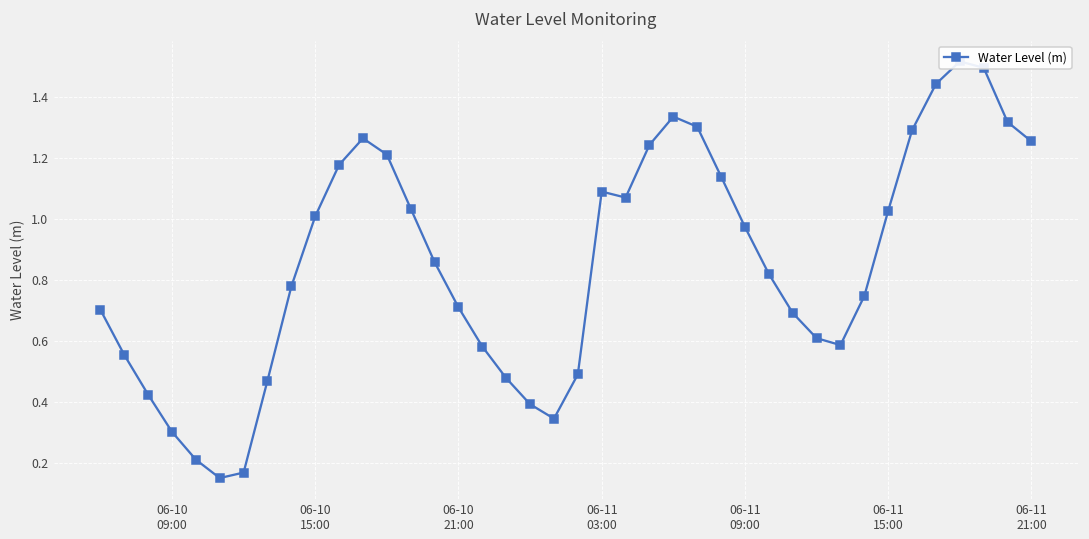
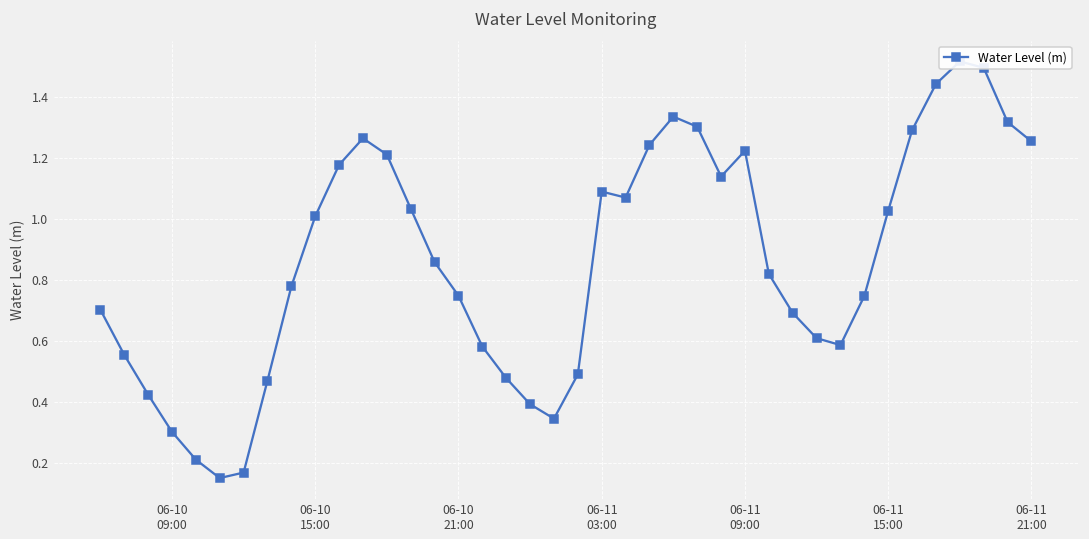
  {
    "06-10 09:00": 0.30,
    "06-10 15:00": 1.01,
-   "06-10 21:00": 0.71,
+   "06-10 21:00": 0.75,
    "06-11 03:00": 1.09,
-   "06-11 09:00": 0.97,
+   "06-11 09:00": 1.22,
    "06-11 15:00": 1.03,
    "06-11 21:00": 1.26
  }
